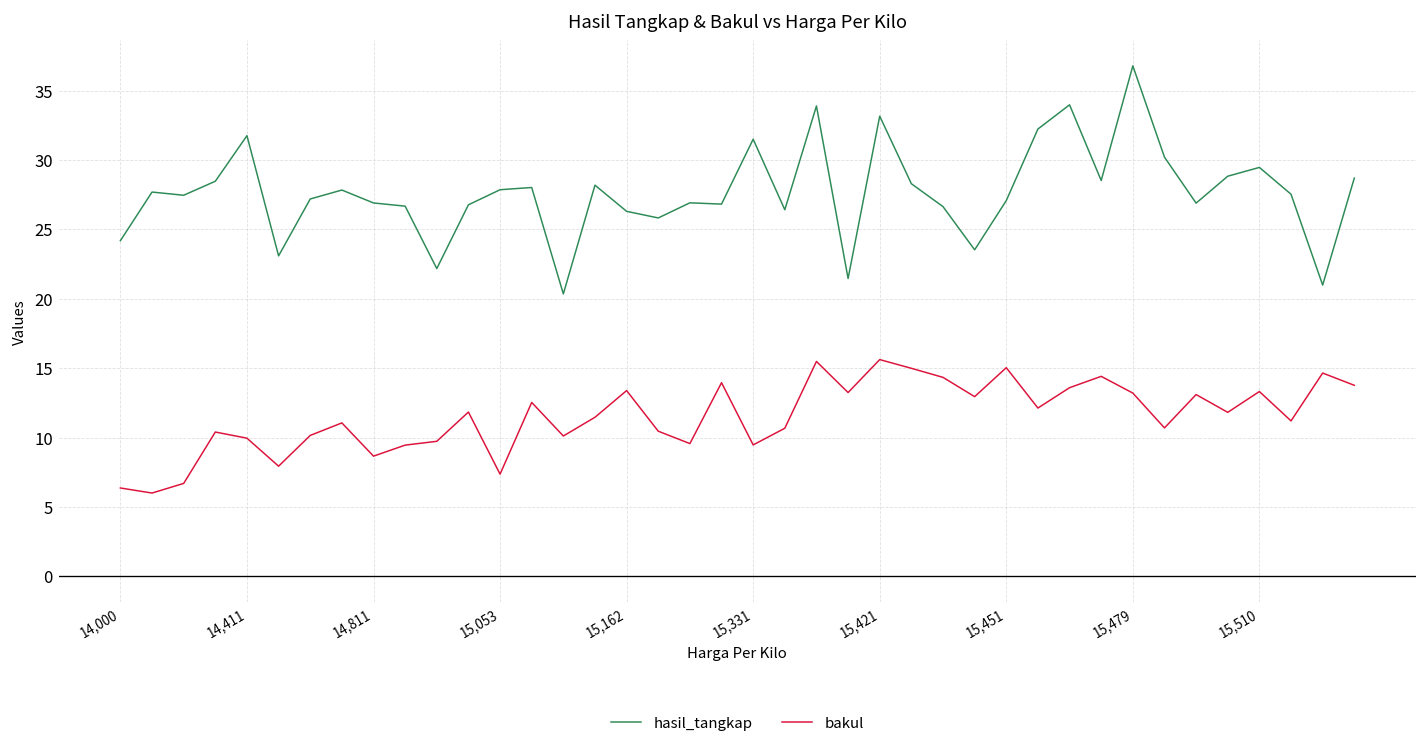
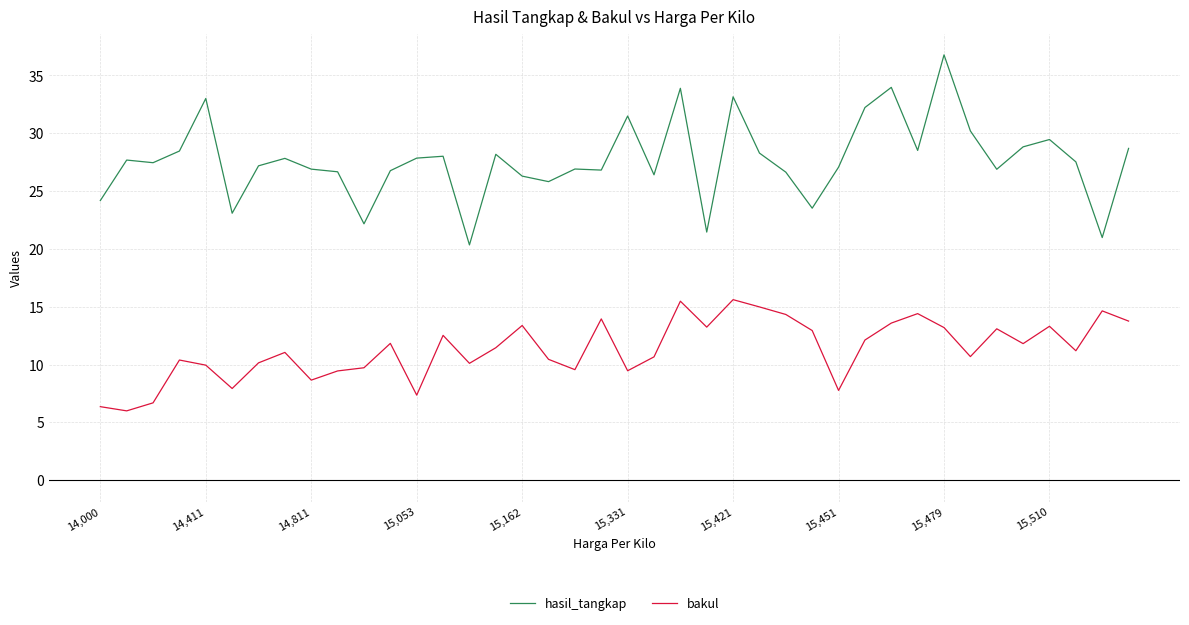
  {
    "hasil_tangkap": {
      "14,000": 24.2,
-     "14,411": 31.8,
+     "14,411": 33.0,
      "14,811": 26.9,
      "15,053": 27.9,
      "15,162": 26.3,
      "15,331": 31.5,
      "15,421": 33.2,
      "15,451": 27.1,
      "15,479": 36.8,
      "15,510": 29.5
    },
    "bakul": {
      "14,000": 6.4,
      "14,411": 10.0,
      "14,811": 8.7,
      "15,053": 7.4,
      "15,162": 13.4,
      "15,331": 9.5,
      "15,421": 15.6,
-     "15,451": 15.0,
+     "15,451": 7.8,
      "15,479": 13.2,
      "15,510": 13.3
    }
  }
